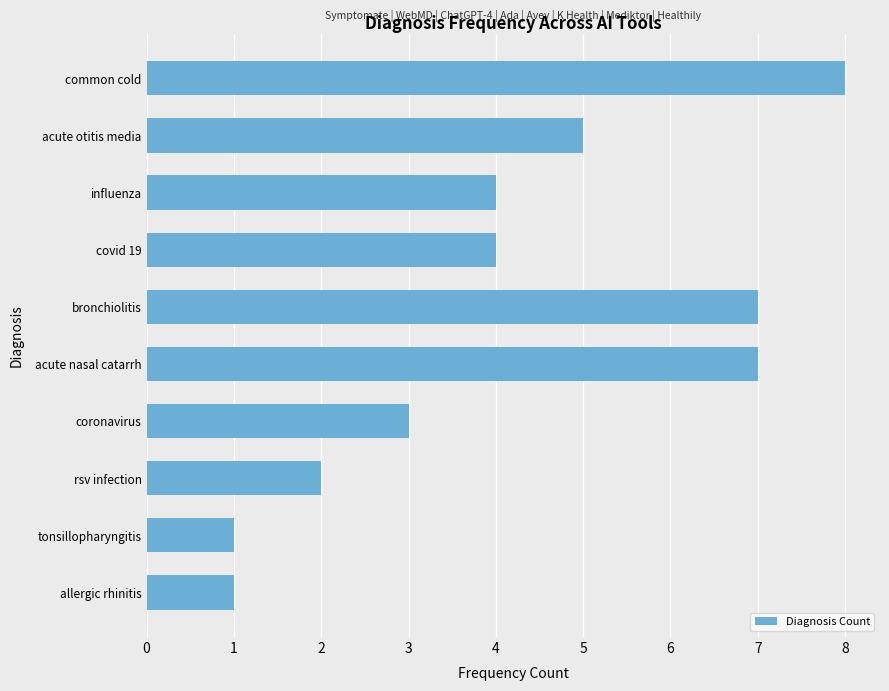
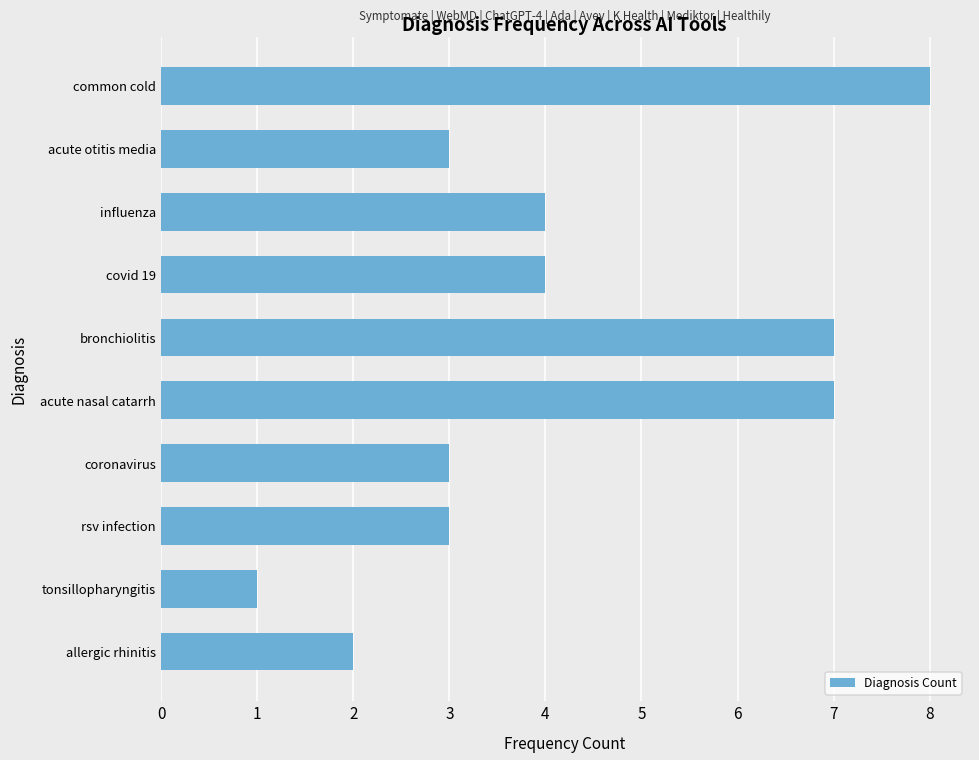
  {
    "common cold": 8,
-   "acute otitis media": 5,
+   "acute otitis media": 3,
    "influenza": 4,
    "covid 19": 4,
    "bronchiolitis": 7,
    "acute nasal catarrh": 7,
    "coronavirus": 3,
-   "rsv infection": 2,
+   "rsv infection": 3,
    "tonsillopharyngitis": 1,
-   "allergic rhinitis": 1
+   "allergic rhinitis": 2
  }
